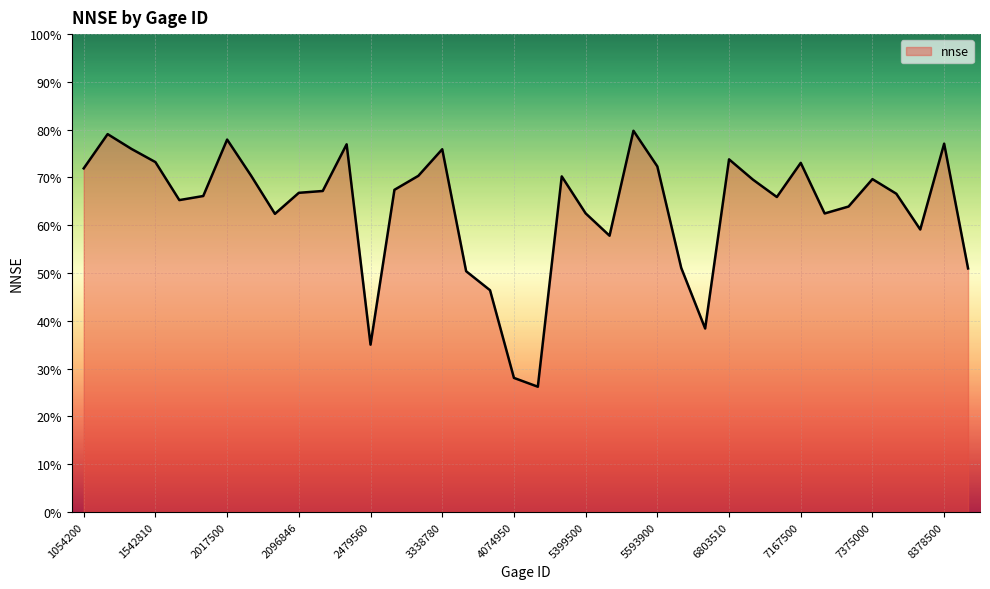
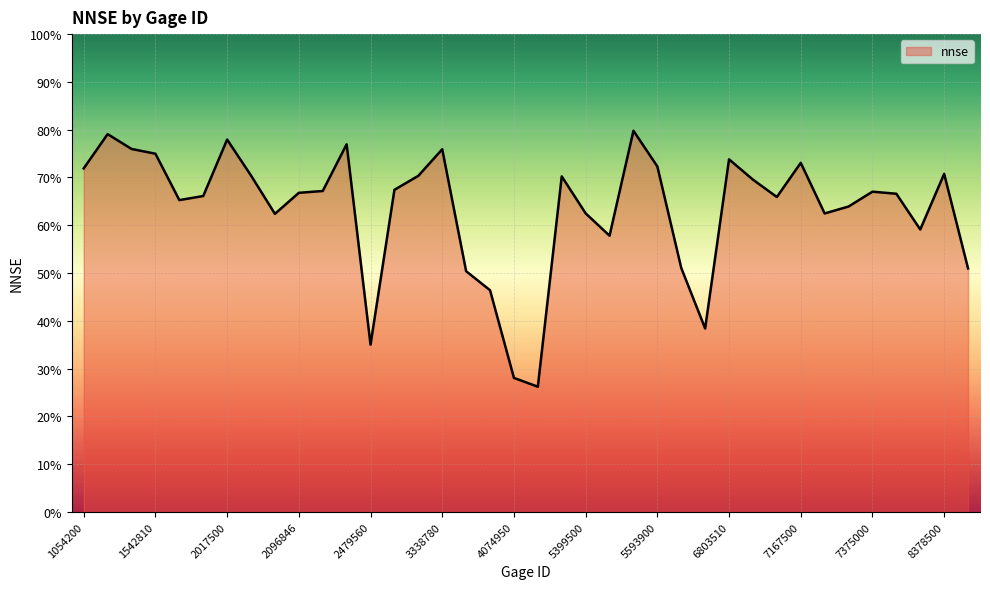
  {
    "1054200": "72%",
-   "1542810": "73%",
+   "1542810": "75%",
    "2017500": "78%",
    "2096846": "67%",
    "2479560": "35%",
    "3338780": "76%",
    "4074950": "28%",
    "5399500": "62%",
    "5593900": "72%",
    "6803510": "74%",
    "7167500": "73%",
-   "7375000": "70%",
-   "8378500": "77%"
+   "7375000": "67%",
+   "8378500": "71%"
  }
